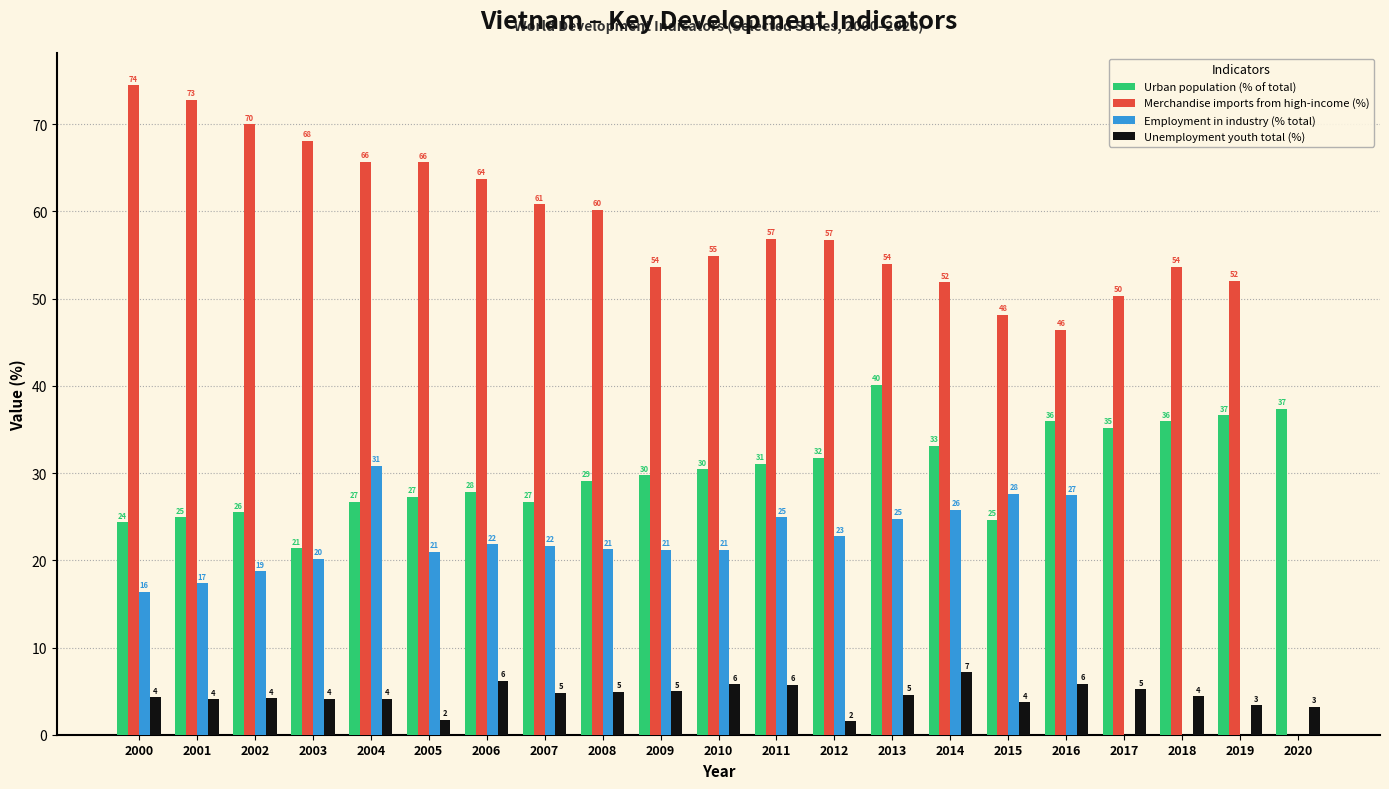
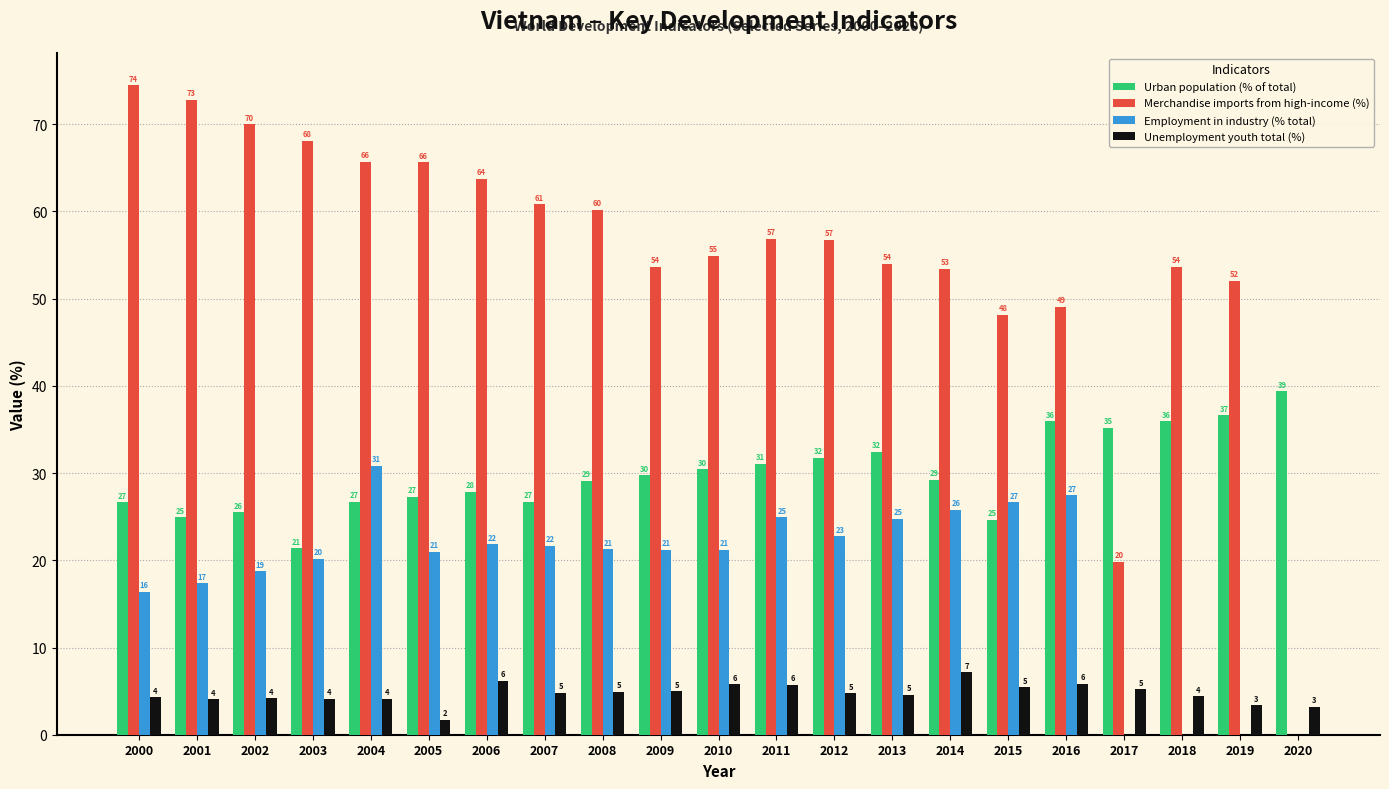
  {
    "Urban population (% of total)": {
-     "2000": 24,
+     "2000": 27,
      "2001": 25,
      "2002": 26,
      "2003": 21,
      "2004": 27,
      "2005": 27,
      "2006": 28,
      "2007": 27,
      "2008": 29,
      "2009": 30,
      "2010": 30,
      "2011": 31,
      "2012": 32,
-     "2013": 40,
-     "2014": 33,
+     "2013": 32,
+     "2014": 29,
      "2015": 25,
      "2016": 36,
      "2017": 35,
      "2018": 36,
      "2019": 37,
-     "2020": 37
+     "2020": 39
    },
    "Merchandise imports from high-income (%)": {
      "2000": 74,
      "2001": 73,
      "2002": 70,
      "2003": 68,
      "2004": 66,
      "2005": 66,
      "2006": 64,
      "2007": 61,
      "2008": 60,
      "2009": 54,
      "2010": 55,
      "2011": 57,
      "2012": 57,
      "2013": 54,
-     "2014": 52,
+     "2014": 53,
      "2015": 48,
-     "2016": 46,
-     "2017": 50,
+     "2016": 49,
+     "2017": 20,
      "2018": 54,
      "2019": 52
    },
    "Employment in industry (% total)": {
      "2000": 16,
      "2001": 17,
      "2002": 19,
      "2003": 20,
      "2004": 31,
      "2005": 21,
      "2006": 22,
      "2007": 22,
      "2008": 21,
      "2009": 21,
      "2010": 21,
      "2011": 25,
      "2012": 23,
      "2013": 25,
      "2014": 26,
-     "2015": 28,
+     "2015": 27,
      "2016": 27
    },
    "Unemployment youth total (%)": {
      "2000": 4,
      "2001": 4,
      "2002": 4,
      "2003": 4,
      "2004": 4,
      "2005": 2,
      "2006": 6,
      "2007": 5,
      "2008": 5,
      "2009": 5,
      "2010": 6,
      "2011": 6,
-     "2012": 2,
+     "2012": 5,
      "2013": 5,
      "2014": 7,
-     "2015": 4,
+     "2015": 5,
      "2016": 6,
      "2017": 5,
      "2018": 4,
      "2019": 3,
      "2020": 3
    }
  }
